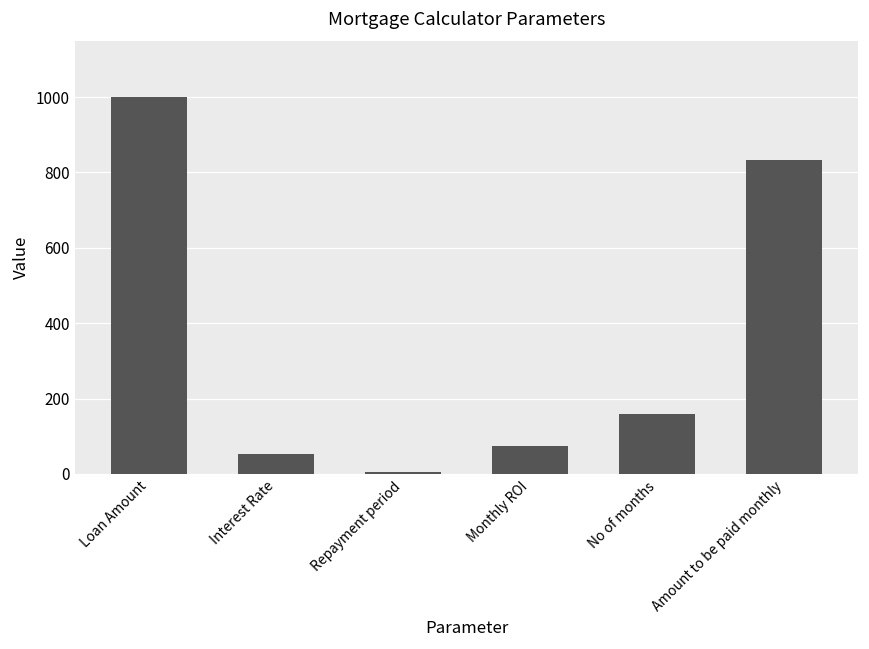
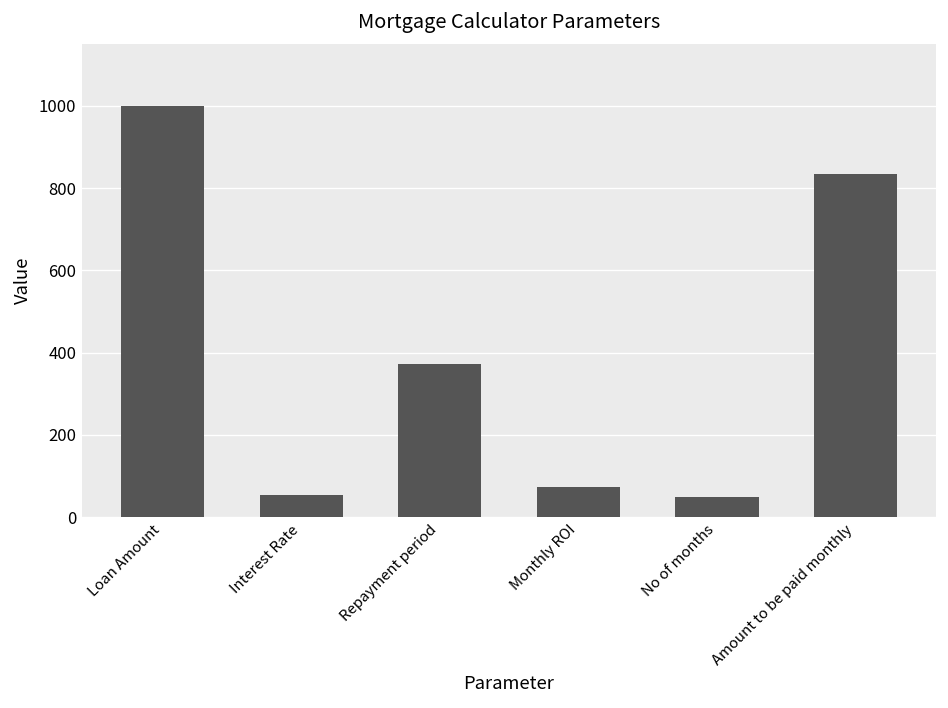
  {
    "Loan Amount": 1000,
    "Interest Rate": 50,
-   "Repayment period": 0,
+   "Repayment period": 370,
    "Monthly ROI": 70,
-   "No of months": 160,
+   "No of months": 50,
    "Amount to be paid monthly": 830
  }
